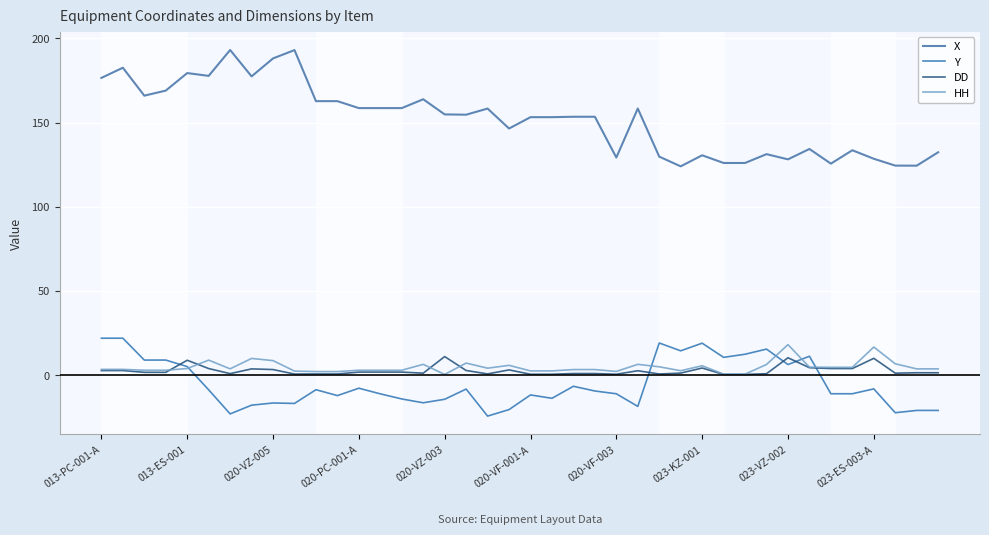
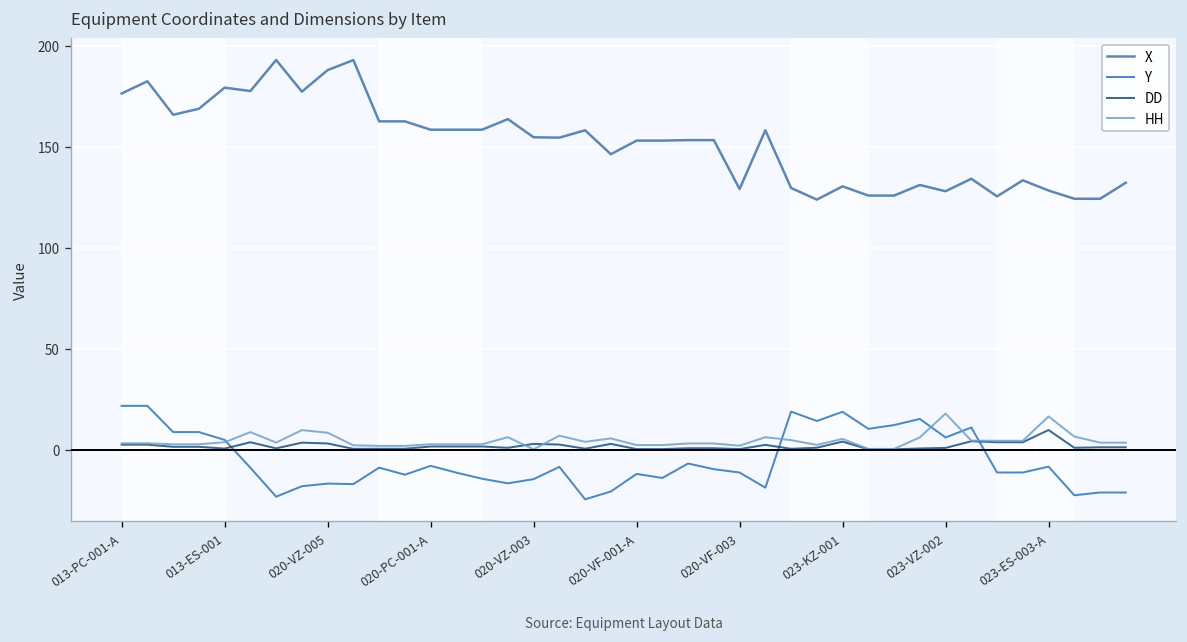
  {
    "DD": {
-     "013-ES-001": 9,
+     "013-ES-001": 1,
      "020-VZ-005": 3,
-     "020-VZ-003": 11,
+     "020-VZ-003": 3,
      "020-VF-001-A": 1,
      "020-VF-003": 1,
-     "023-VZ-002": 10,
+     "023-VZ-002": 1,
      "023-ES-003-A": 10
    },
    "HH": {
      "020-VZ-005": 9,
      "020-VZ-003": 1,
      "020-VF-001-A": 3,
      "020-VF-003": 2,
      "023-VZ-002": 18,
      "023-ES-003-A": 17
    }
  }
